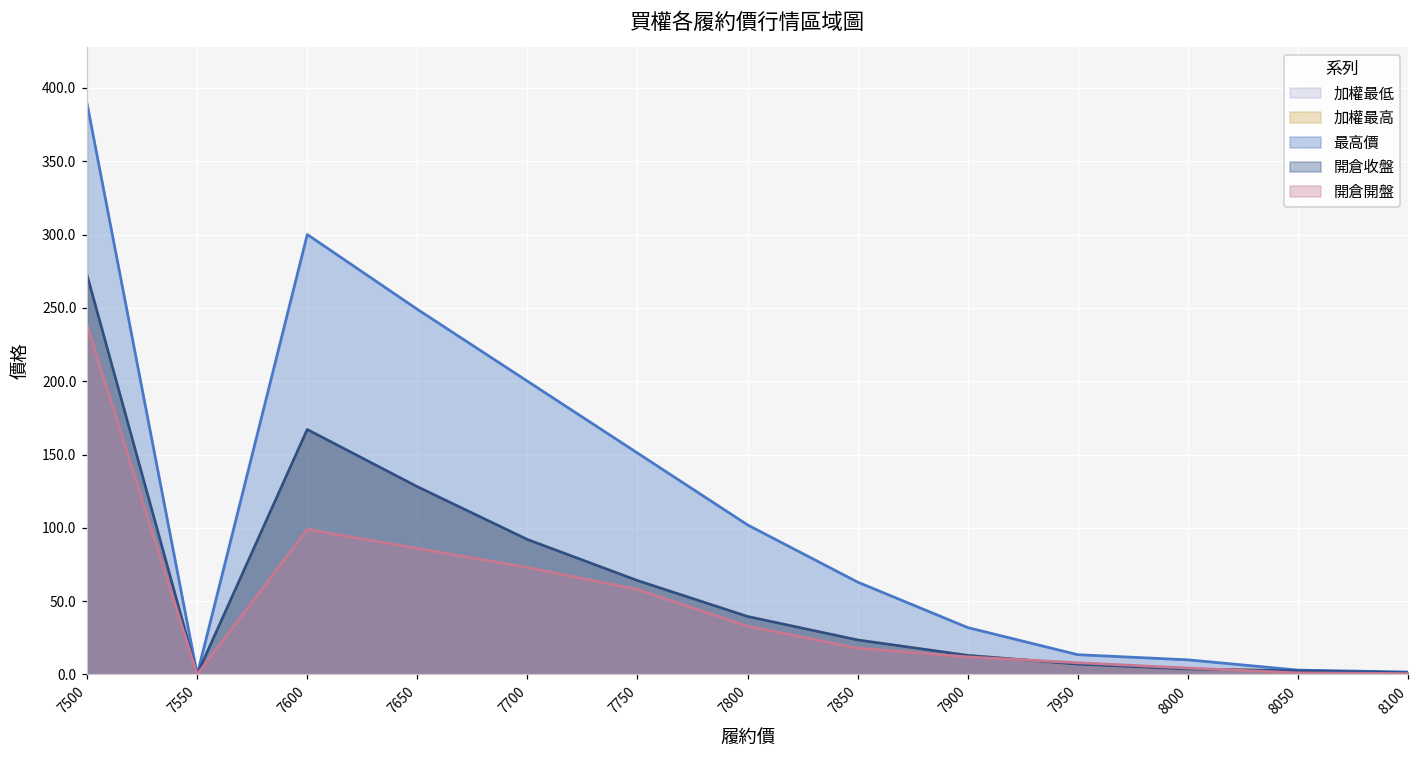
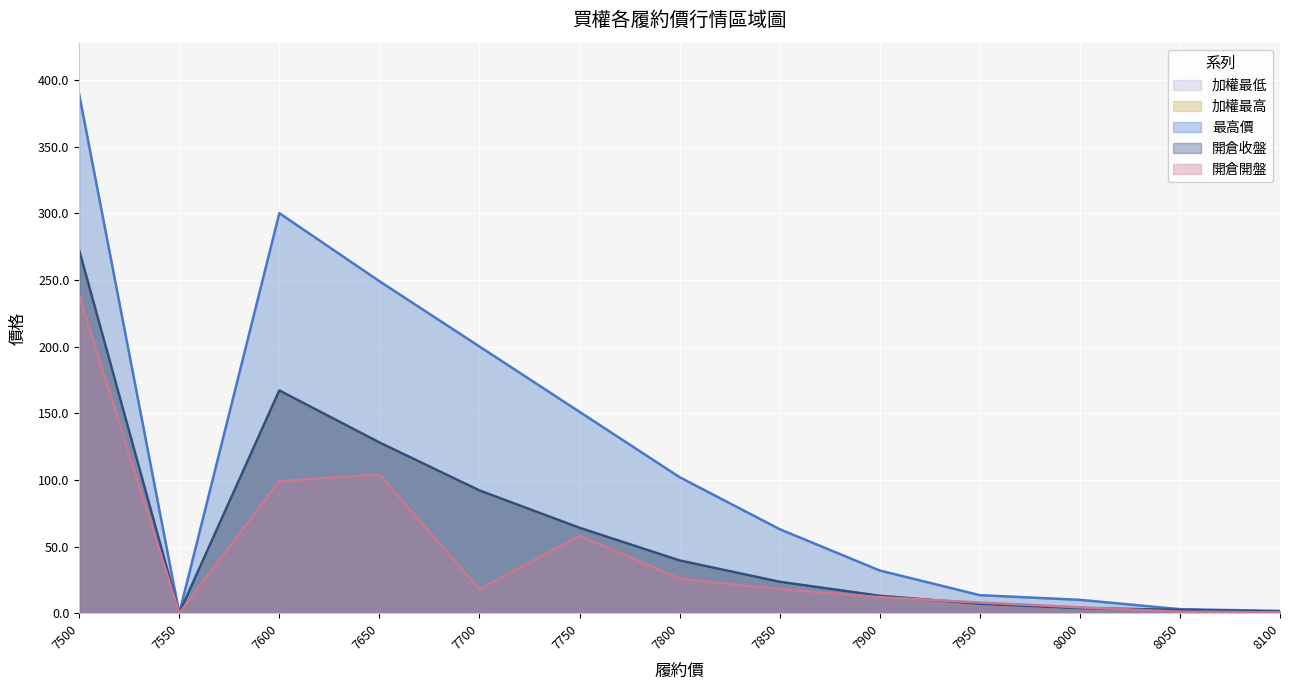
  {
    "開倉開盤": {
      "7500": 238,
      "7600": 99,
-     "7650": 86,
-     "7700": 73,
+     "7650": 104,
+     "7700": 18,
      "7750": 58,
-     "7800": 33,
+     "7800": 26,
      "7850": 18
    }
  }
